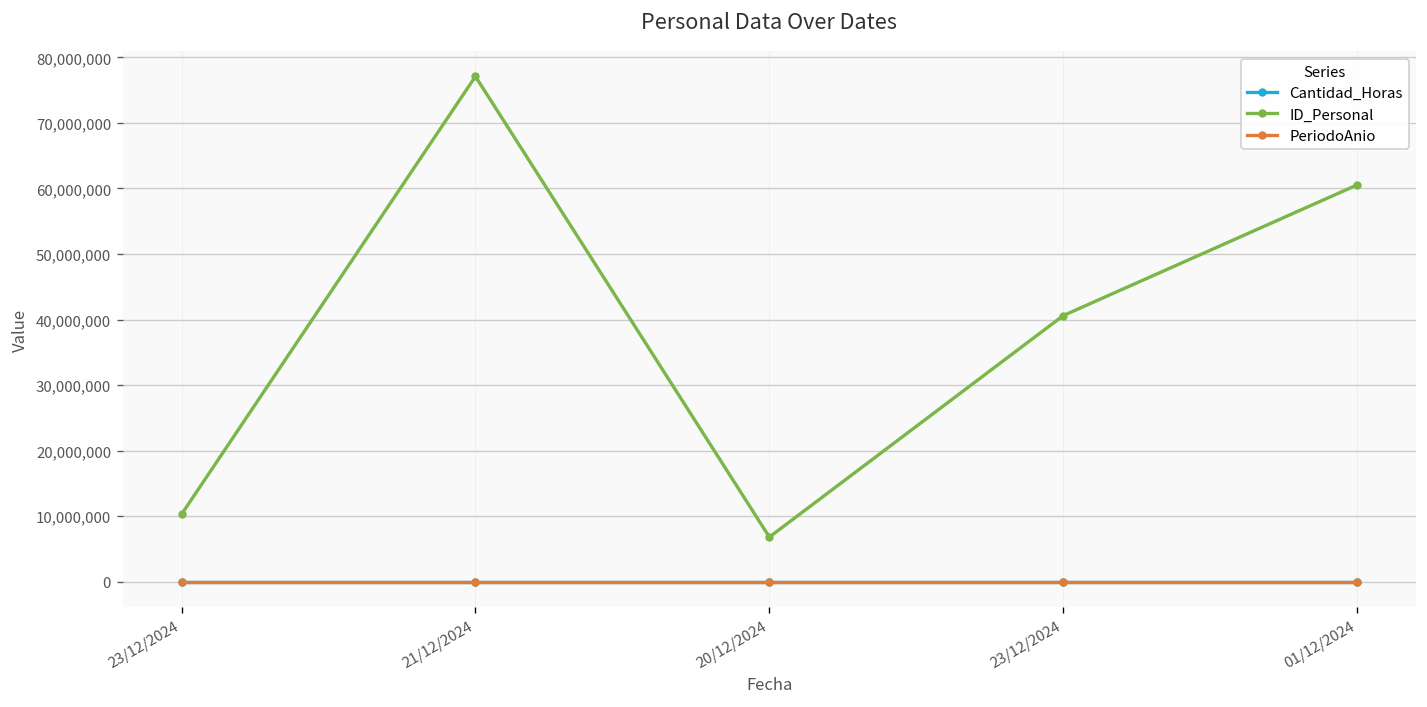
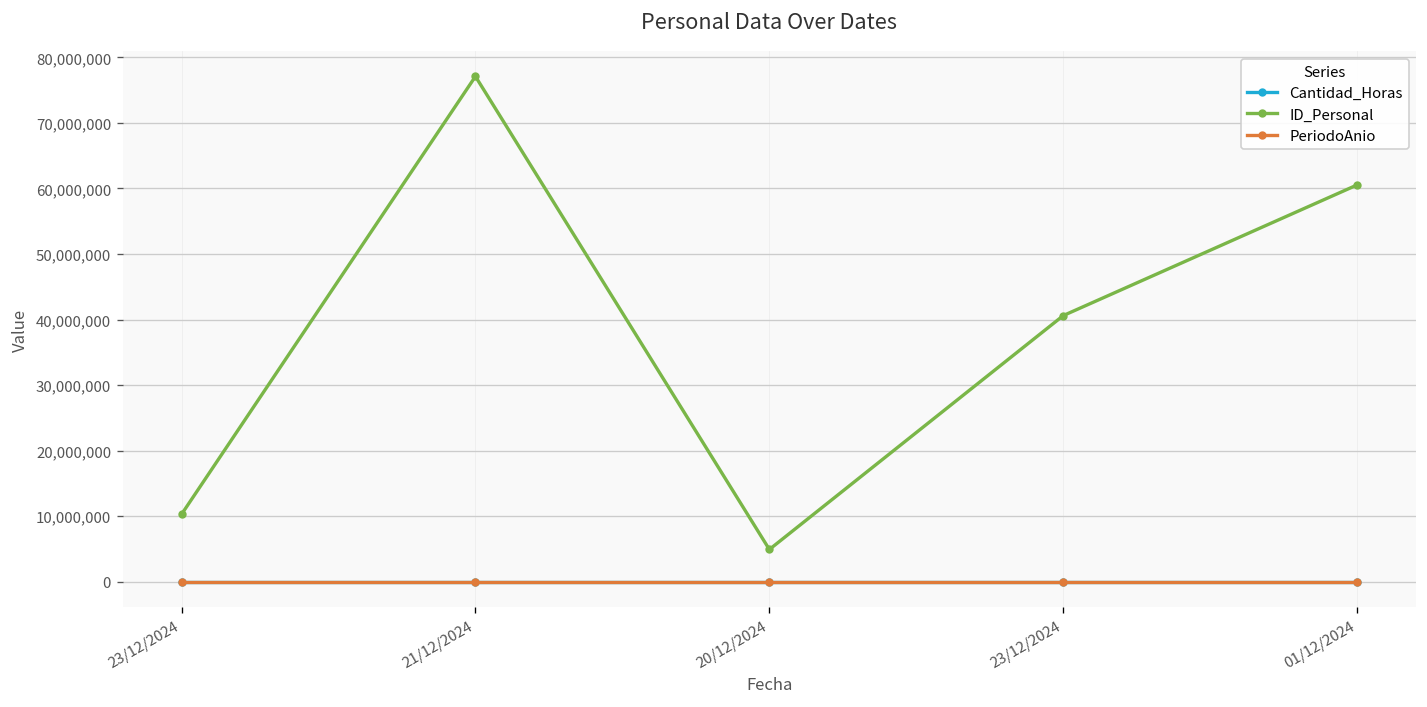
  {
    "PeriodoAnio": {
      "21/12/2024": "0",
      "20/12/2024": "0",
      "01/12/2024": "0"
    },
    "ID_Personal": {
      "21/12/2024": "77,000,000",
-     "20/12/2024": "7,000,000",
+     "20/12/2024": "5,000,000",
      "01/12/2024": "61,000,000"
    }
  }
